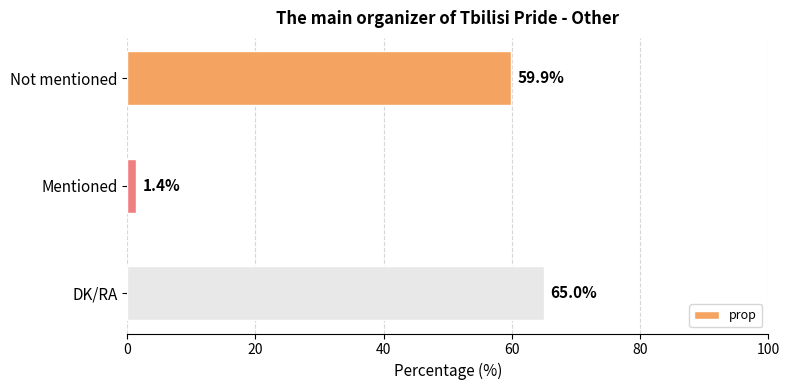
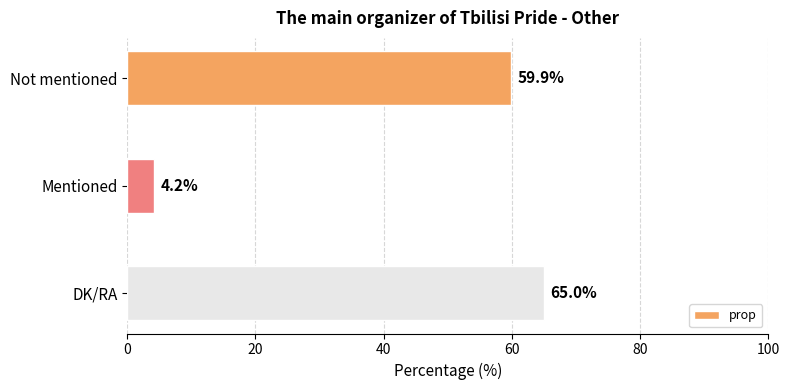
  {
    "Not mentioned": "59.9%",
-   "Mentioned": "1.4%",
+   "Mentioned": "4.2%",
    "DK/RA": "65.0%"
  }
